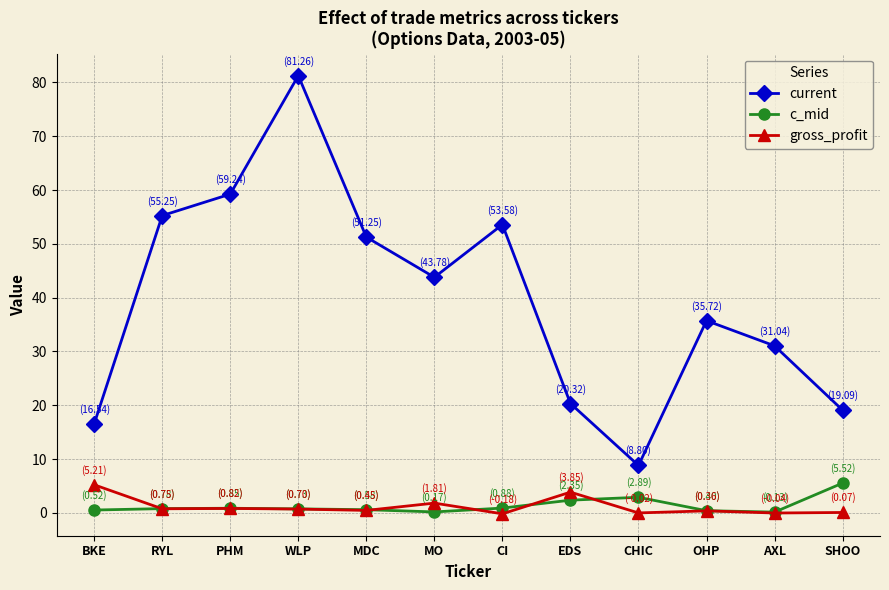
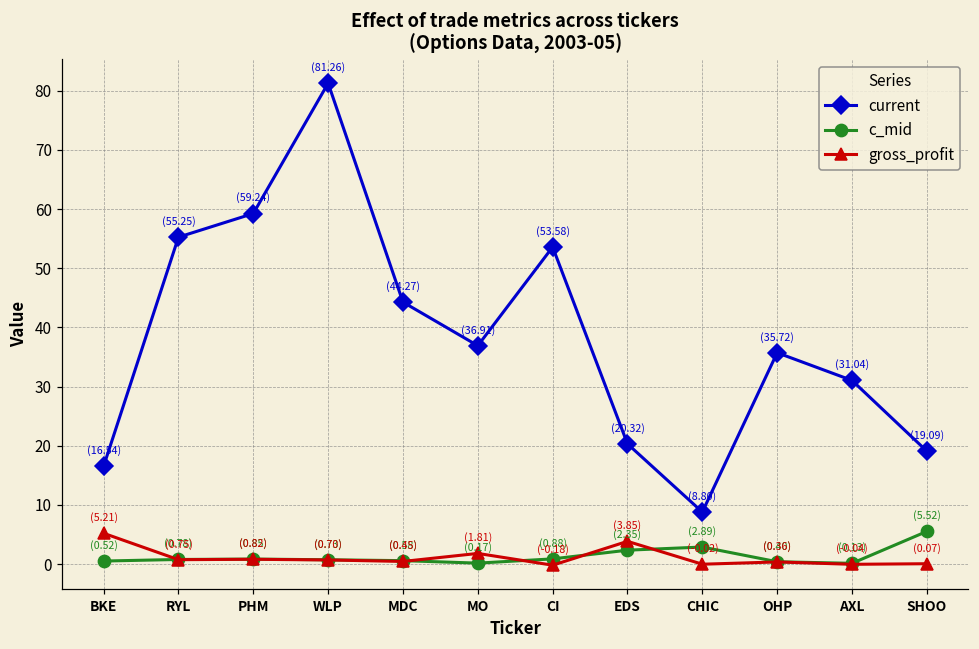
  {
    "current": {
      "BKE": "(16.54)",
      "RYL": "(55.25)",
      "PHM": "(59.24)",
      "WLP": "(81.26)",
-     "MDC": "(51.25)",
-     "MO": "(43.78)",
+     "MDC": "(44.27)",
+     "MO": "(36.91)",
      "CI": "(53.58)",
      "EDS": "(20.32)",
      "CHIC": "(8.80)",
      "OHP": "(35.72)",
      "AXL": "(31.04)",
      "SHOO": "(19.09)"
    },
    "c_mid": {
      "BKE": "(0.52)",
      "CHIC": "(2.89)",
      "SHOO": "(5.52)"
    },
    "gross_profit": {
      "BKE": "(5.21)",
      "SHOO": "(0.07)"
    }
  }
